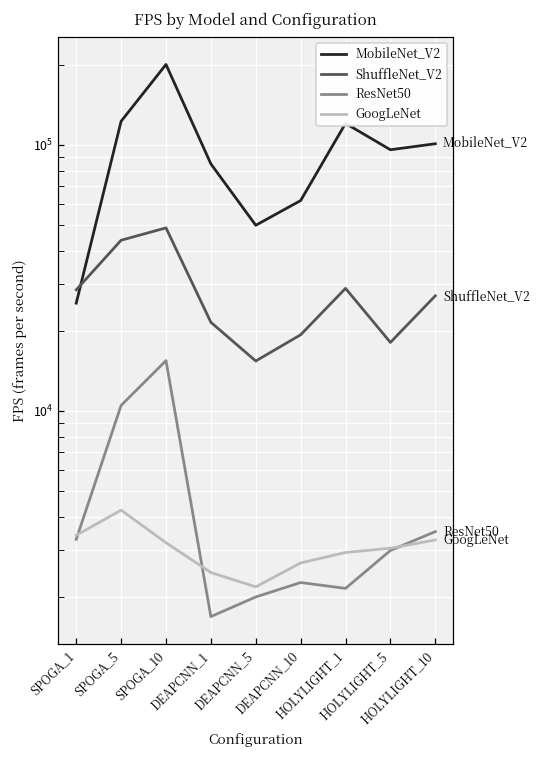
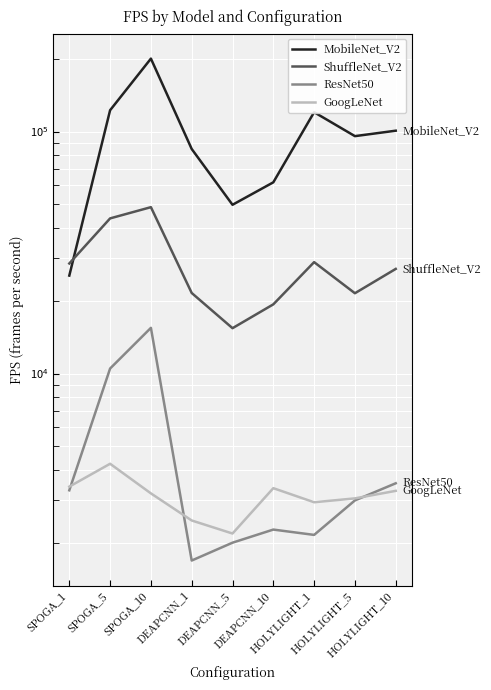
  {
    "MobileNet_V2": {
      "SPOGA_1": 25000,
      "SPOGA_5": 120000,
      "SPOGA_10": 200000,
      "DEAPCNN_1": 85000,
      "DEAPCNN_5": 50000,
      "DEAPCNN_10": 62000,
      "HOLYLIGHT_5": 96000,
      "HOLYLIGHT_10": 101000
    },
    "ShuffleNet_V2": {
      "SPOGA_1": 29000,
      "SPOGA_5": 44000,
      "SPOGA_10": 49000,
      "DEAPCNN_1": 22000,
      "DEAPCNN_5": 15000,
      "DEAPCNN_10": 19000,
      "HOLYLIGHT_1": 29000,
-     "HOLYLIGHT_5": 18000,
+     "HOLYLIGHT_5": 21000,
      "HOLYLIGHT_10": 27000
    },
    "ResNet50": {
      "SPOGA_1": 3300,
      "SPOGA_5": 10500,
      "SPOGA_10": 15000,
      "DEAPCNN_1": 1700,
      "DEAPCNN_5": 2000,
      "DEAPCNN_10": 2300,
      "HOLYLIGHT_1": 2200,
      "HOLYLIGHT_10": 3500
    },
    "GoogLeNet": {
      "SPOGA_1": 3400,
      "SPOGA_5": 4200,
      "SPOGA_10": 3200,
      "DEAPCNN_1": 2500,
      "DEAPCNN_5": 2200,
-     "DEAPCNN_10": 2700,
+     "DEAPCNN_10": 3400,
      "HOLYLIGHT_1": 2900,
      "HOLYLIGHT_10": 3300
    }
  }
